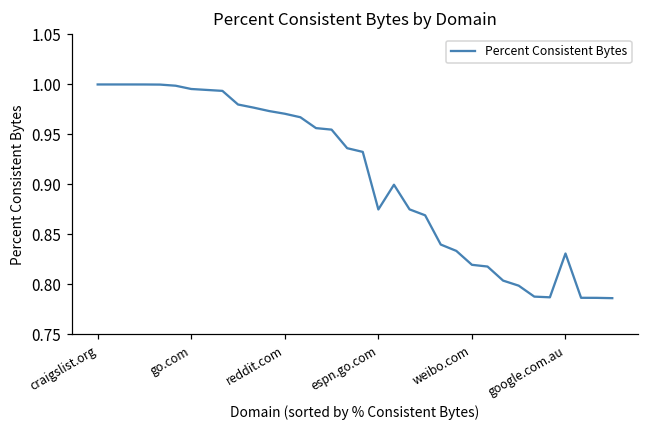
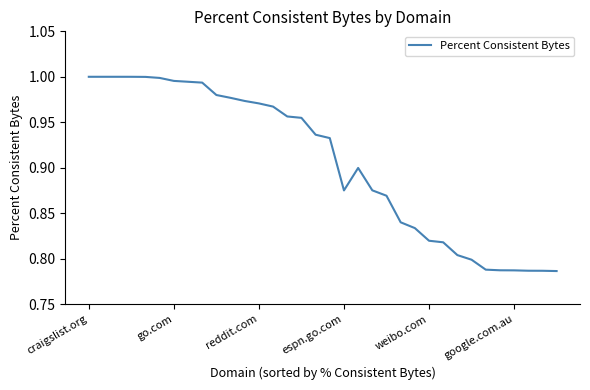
  {
    "craigslist.org": 1.00,
    "go.com": 1.00,
    "reddit.com": 0.97,
    "espn.go.com": 0.87,
    "weibo.com": 0.82,
-   "google.com.au": 0.83
+   "google.com.au": 0.79
  }
